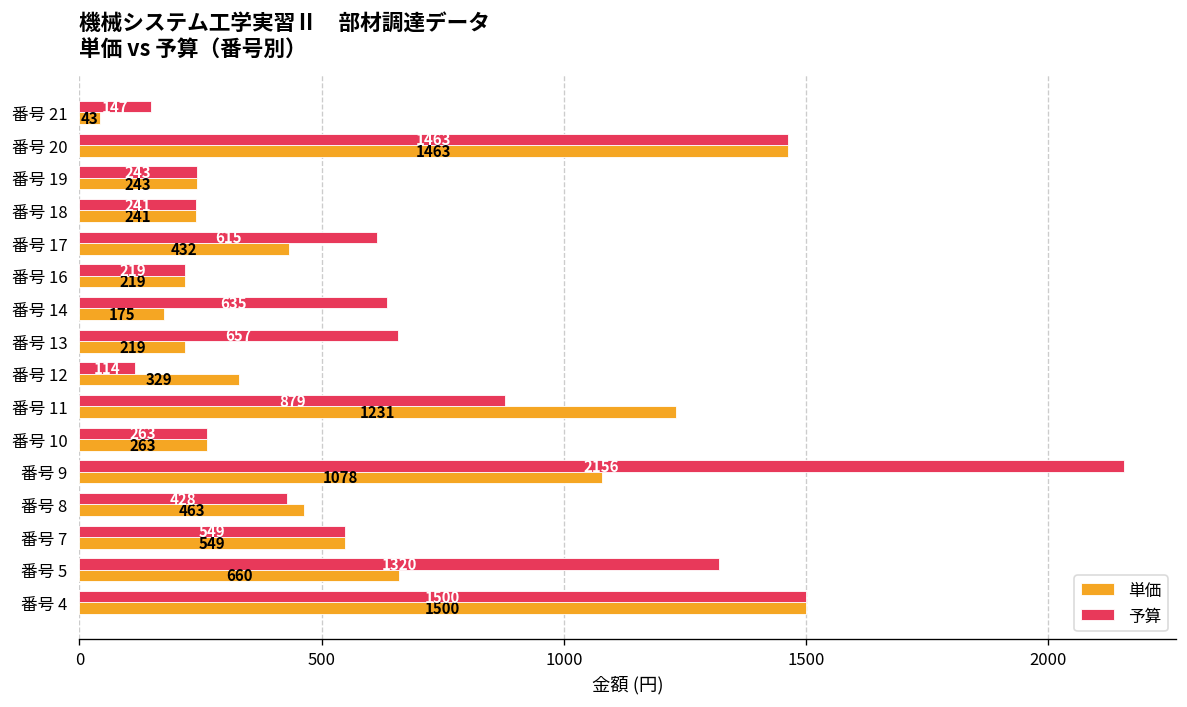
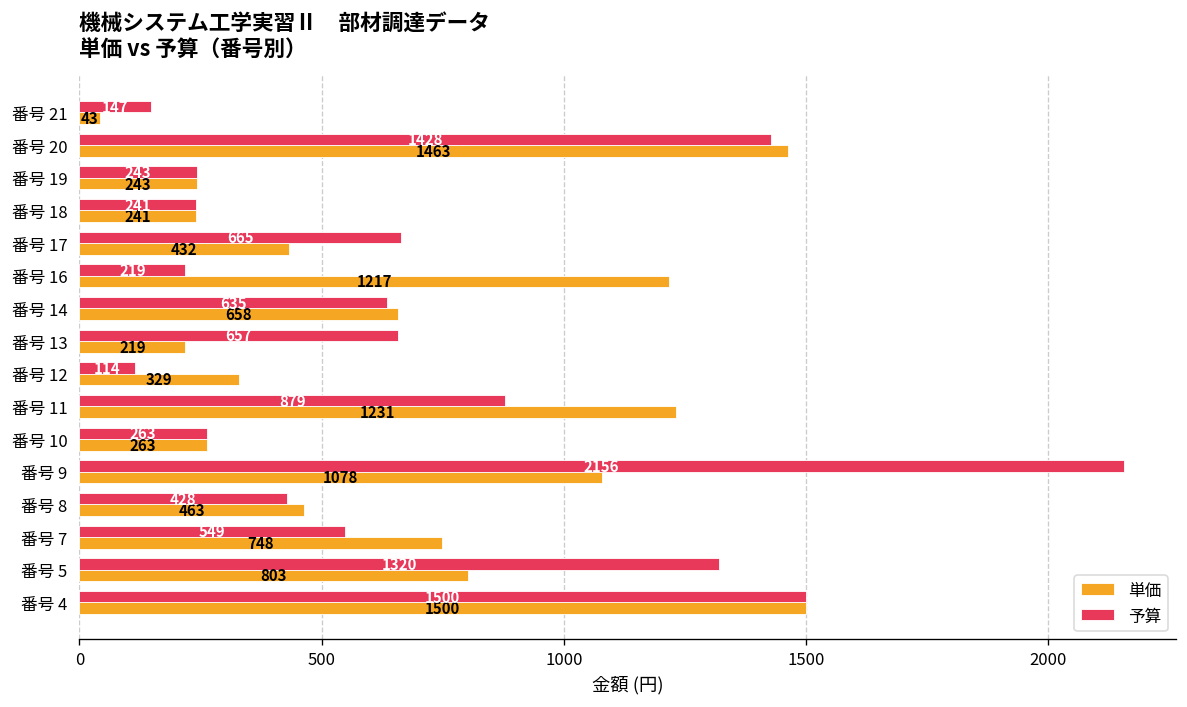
  {
    "単価": {
      "番号 21": 43,
      "番号 17": 432,
-     "番号 16": 219,
-     "番号 14": 175,
+     "番号 16": 1217,
+     "番号 14": 658,
      "番号 13": 219,
      "番号 12": 329,
      "番号 11": 1231,
      "番号 9": 1078,
-     "番号 7": 549,
-     "番号 5": 660
+     "番号 7": 748,
+     "番号 5": 803
    },
    "予算": {
      "番号 21": 147,
-     "番号 20": 1463,
-     "番号 17": 615,
+     "番号 20": 1428,
+     "番号 17": 665,
      "番号 16": 219,
      "番号 12": 114,
      "番号 11": 879,
      "番号 9": 2156,
      "番号 7": 549,
      "番号 5": 1320
    }
  }
